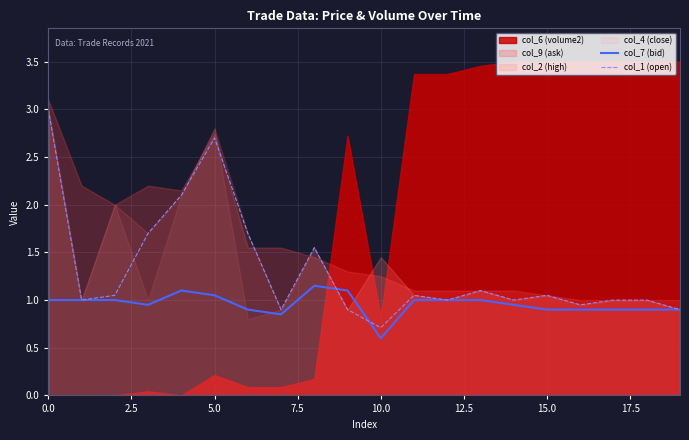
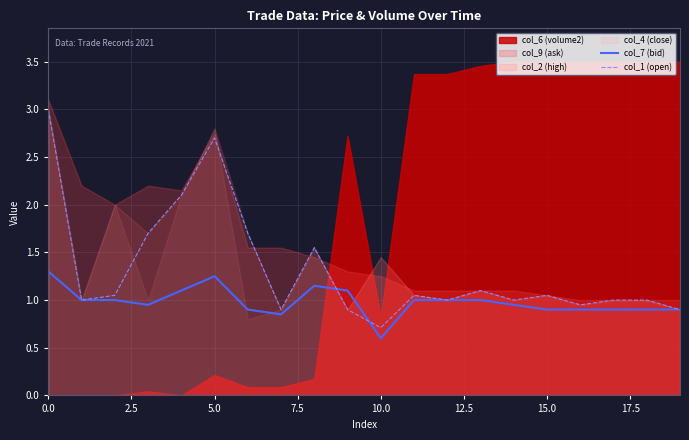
  {
    "col_7 (bid)": {
-     "0.0": 1.0,
-     "5.0": 1.1,
+     "0.0": 1.3,
+     "5.0": 1.3,
      "10.0": 0.6,
      "15.0": 0.9
    },
    "col_6 (volume2)": {
      "0.0": 0.0,
      "5.0": 0.2,
      "10.0": 0.8
    },
    "col_1 (open)": {
      "5.0": 2.7,
      "10.0": 0.7
    }
  }
